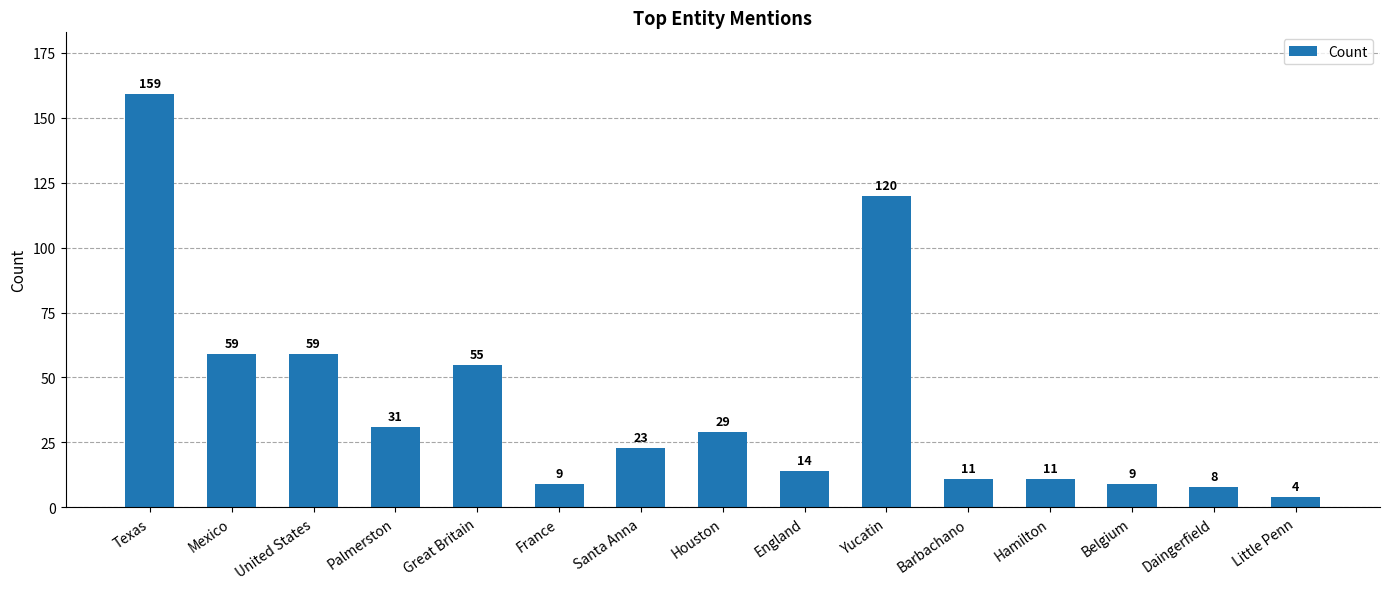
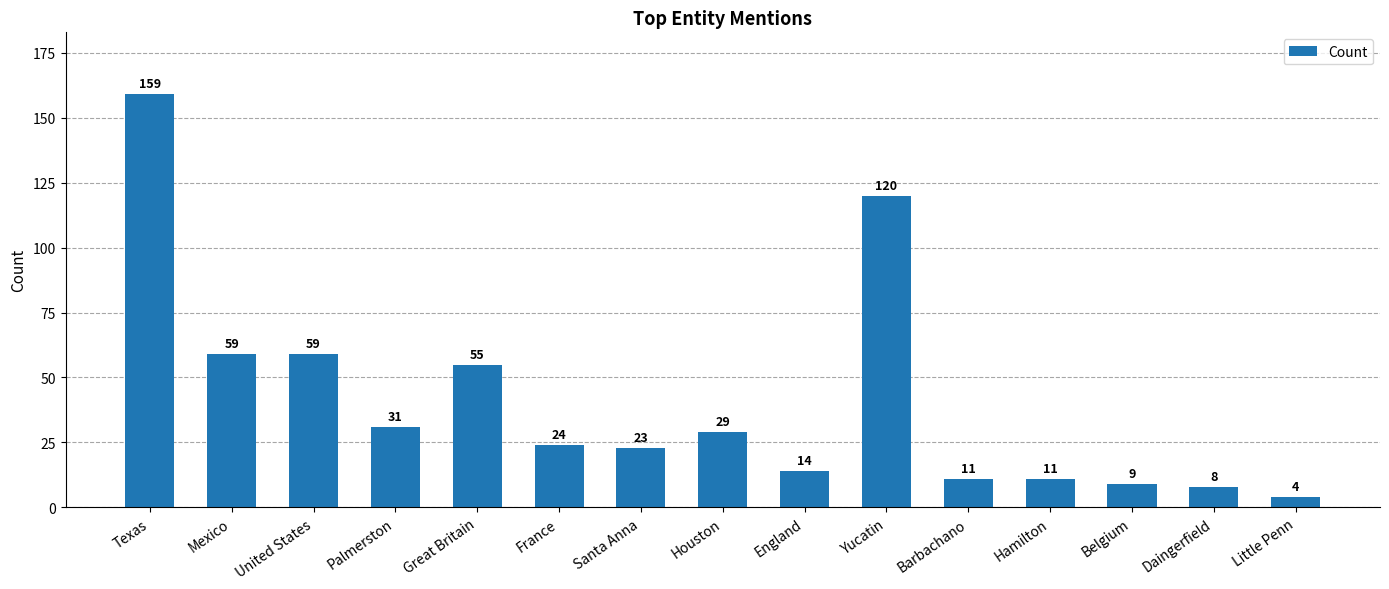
  {
    "Texas": 159,
    "Mexico": 59,
    "United States": 59,
    "Palmerston": 31,
    "Great Britain": 55,
-   "France": 9,
+   "France": 24,
    "Santa Anna": 23,
    "Houston": 29,
    "England": 14,
    "Yucatin": 120,
    "Barbachano": 11,
    "Hamilton": 11,
    "Belgium": 9,
    "Daingerfield": 8,
    "Little Penn": 4
  }
